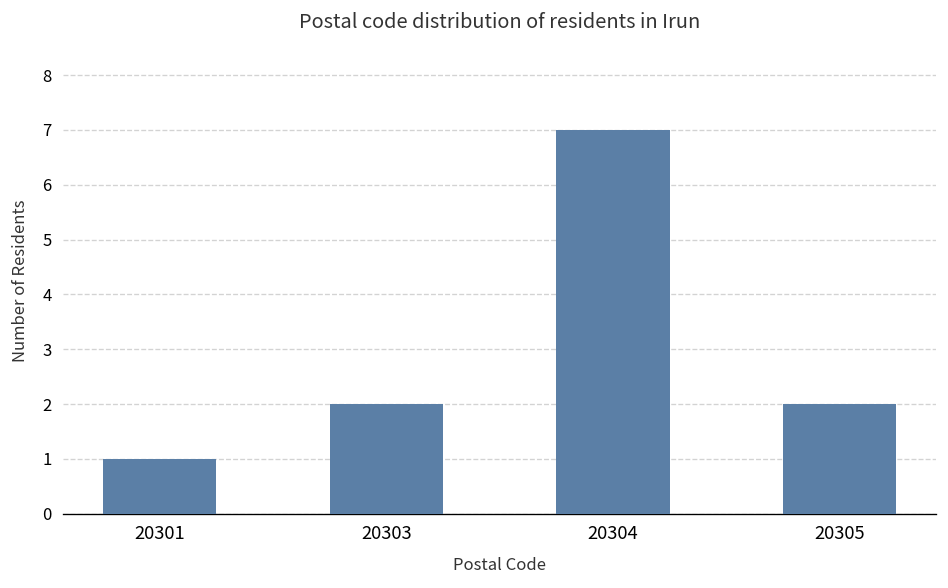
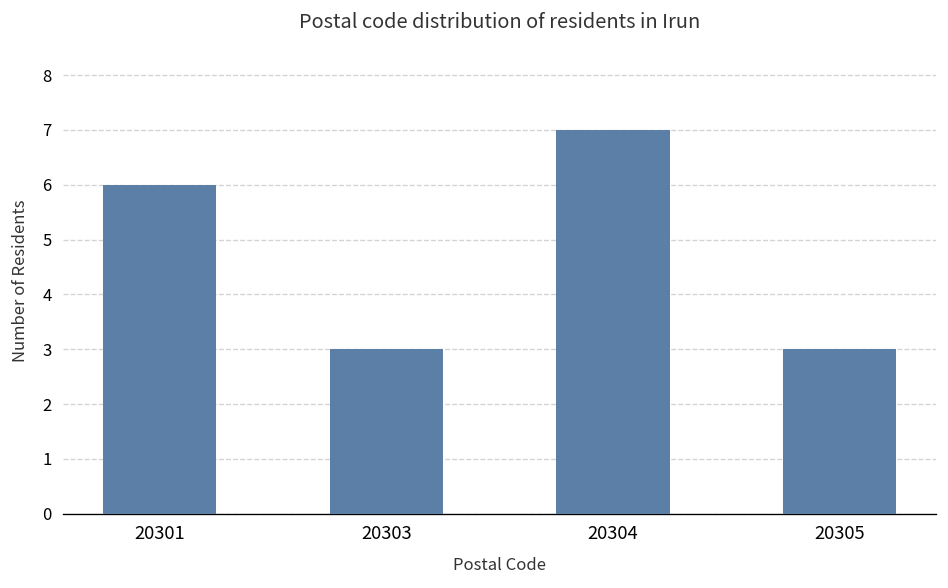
  {
-   "20301": 1,
-   "20303": 2,
+   "20301": 6,
+   "20303": 3,
    "20304": 7,
-   "20305": 2
+   "20305": 3
  }
